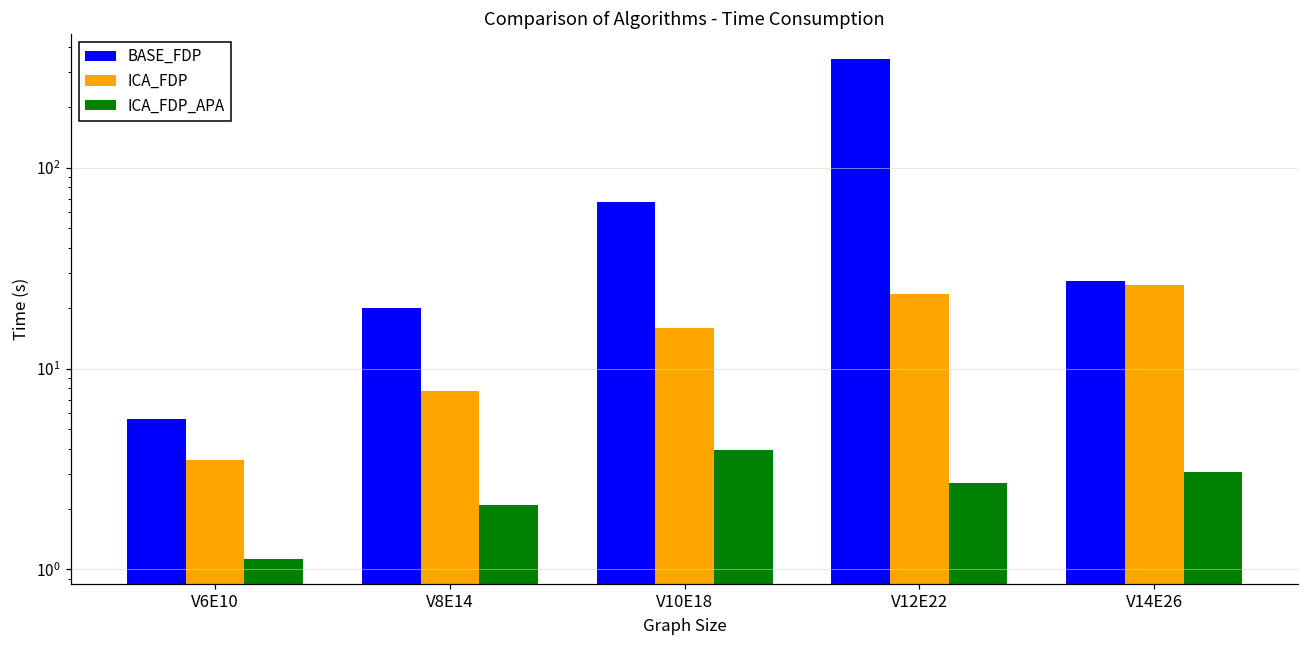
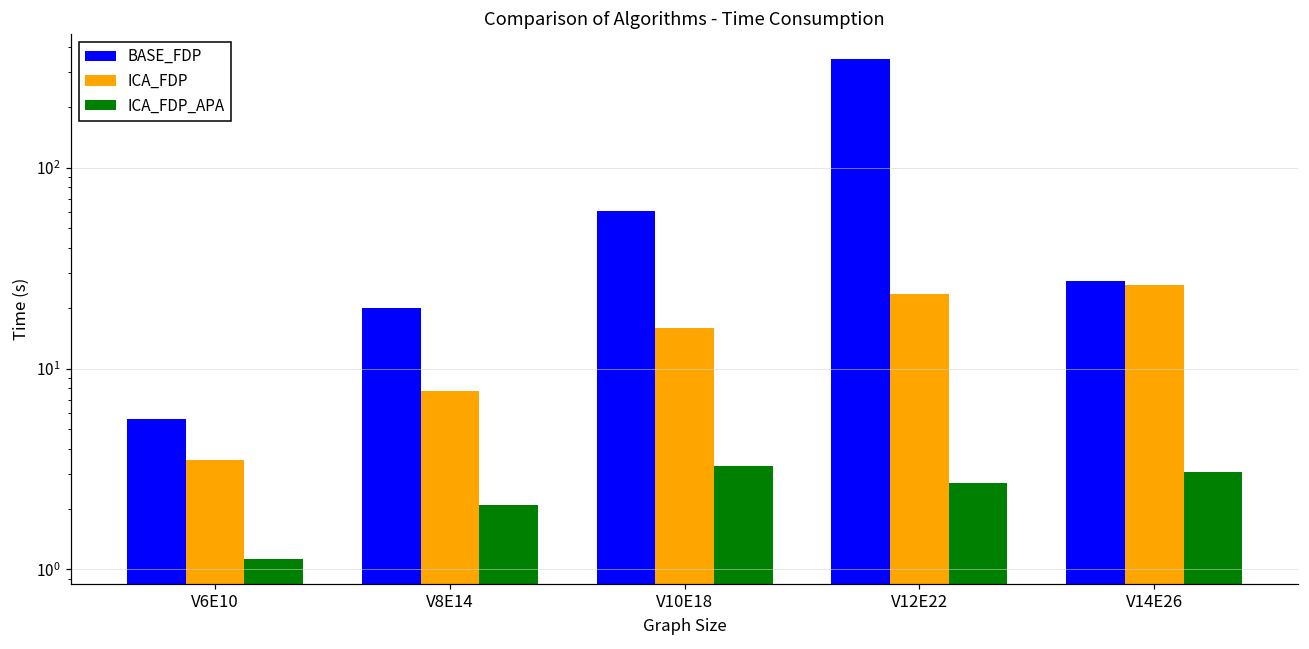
  {
    "BASE_FDP": {
      "V6E10": 5.6,
      "V8E14": 20,
-     "V10E18": 67,
+     "V10E18": 61,
      "V12E22": 350,
      "V14E26": 27
    },
    "ICA_FDP": {
      "V6E10": 3.5,
      "V8E14": 7.7,
      "V10E18": 16,
      "V12E22": 24,
      "V14E26": 26
    },
    "ICA_FDP_APA": {
      "V6E10": 1.1,
      "V8E14": 2.1,
-     "V10E18": 4.0,
+     "V10E18": 3.3,
      "V12E22": 2.7,
      "V14E26": 3.0
    }
  }
